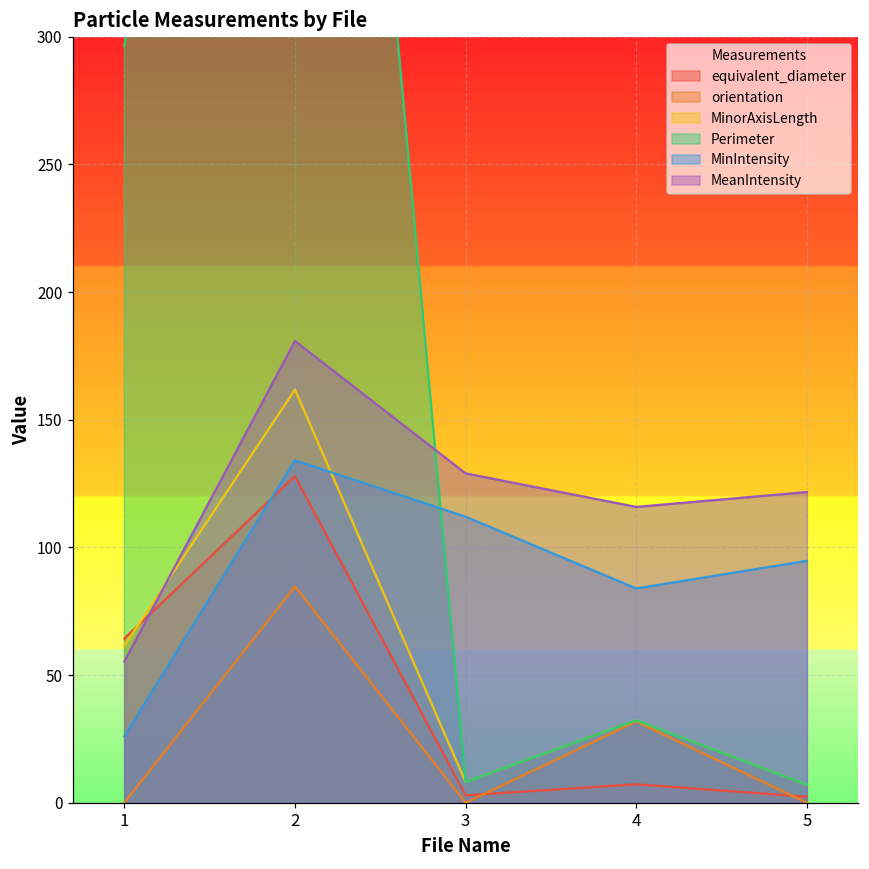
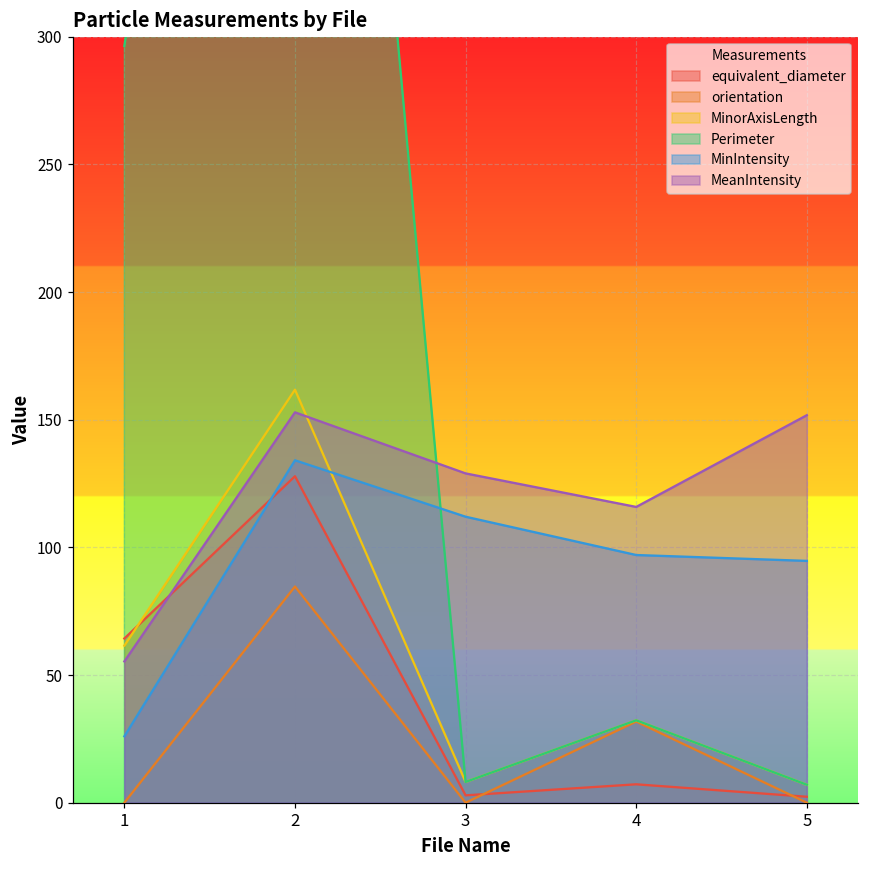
  {
    "Perimeter": {
      "1": 296
    },
    "MinIntensity": {
      "1": 26,
      "2": 134,
      "3": 112,
-     "4": 84,
+     "4": 97,
      "5": 95
    },
    "MeanIntensity": {
      "1": 55,
-     "2": 181,
+     "2": 153,
      "3": 129,
      "4": 116,
-     "5": 122
+     "5": 152
    }
  }
